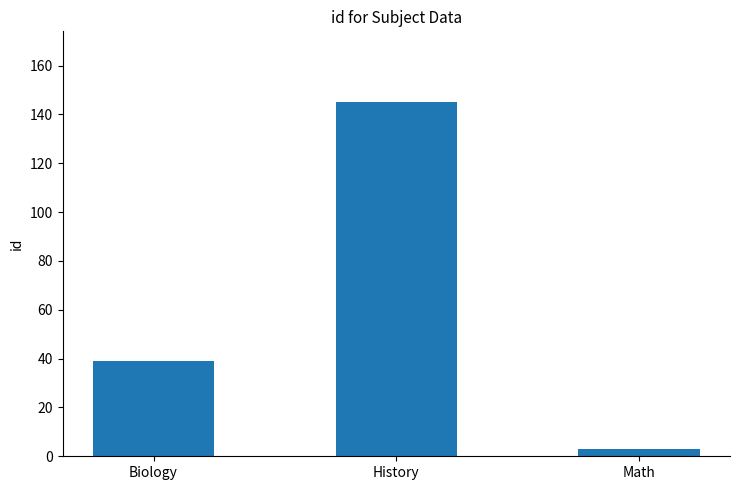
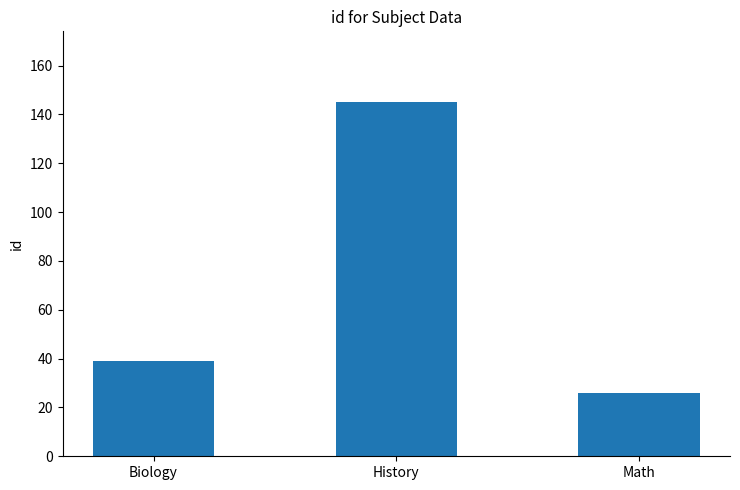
  {
    "Biology": 39,
    "History": 145,
-   "Math": 3
+   "Math": 26
  }
